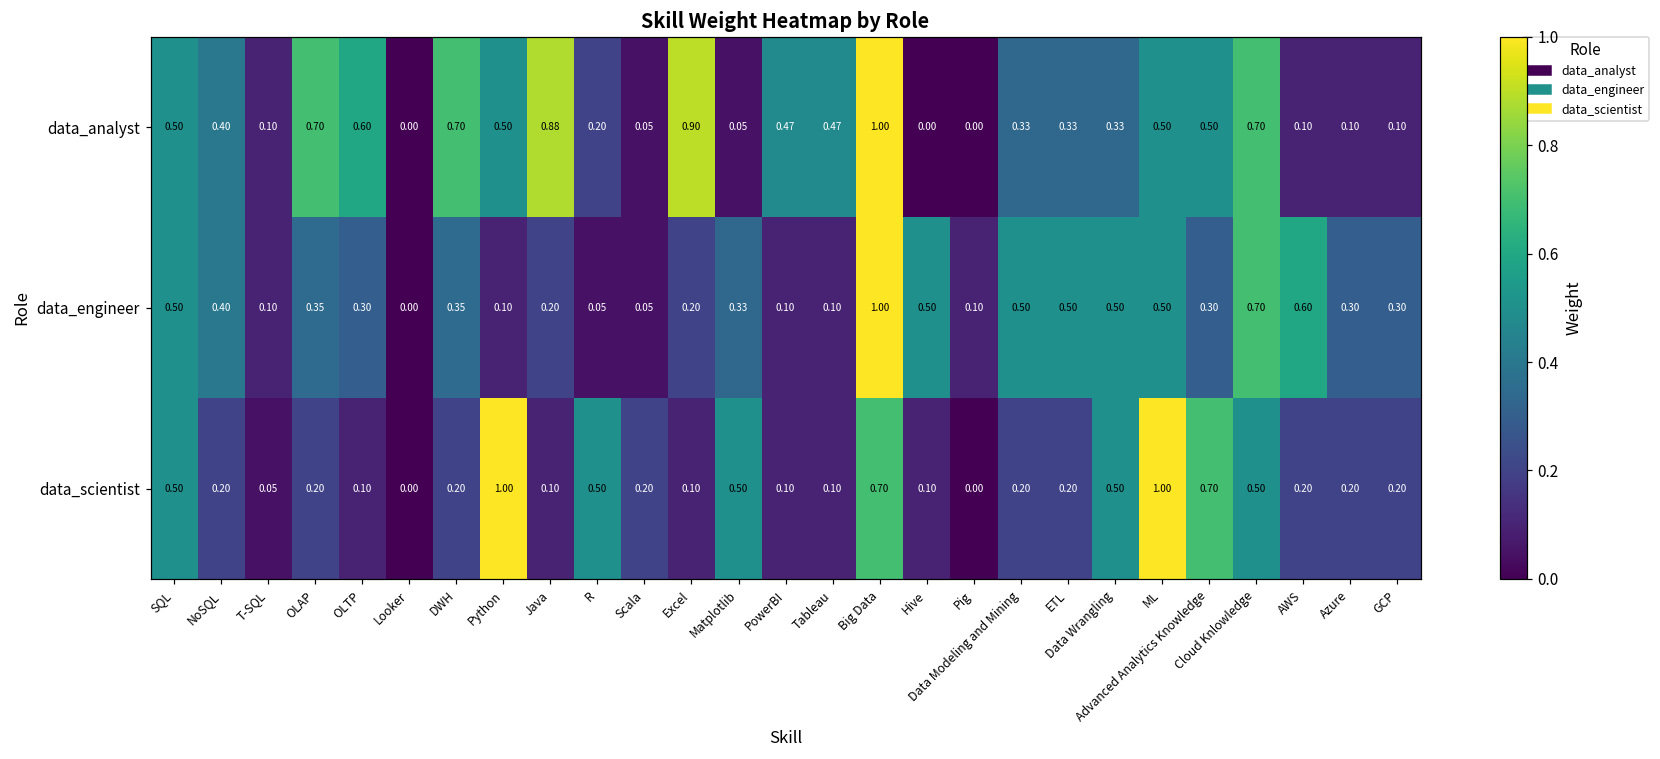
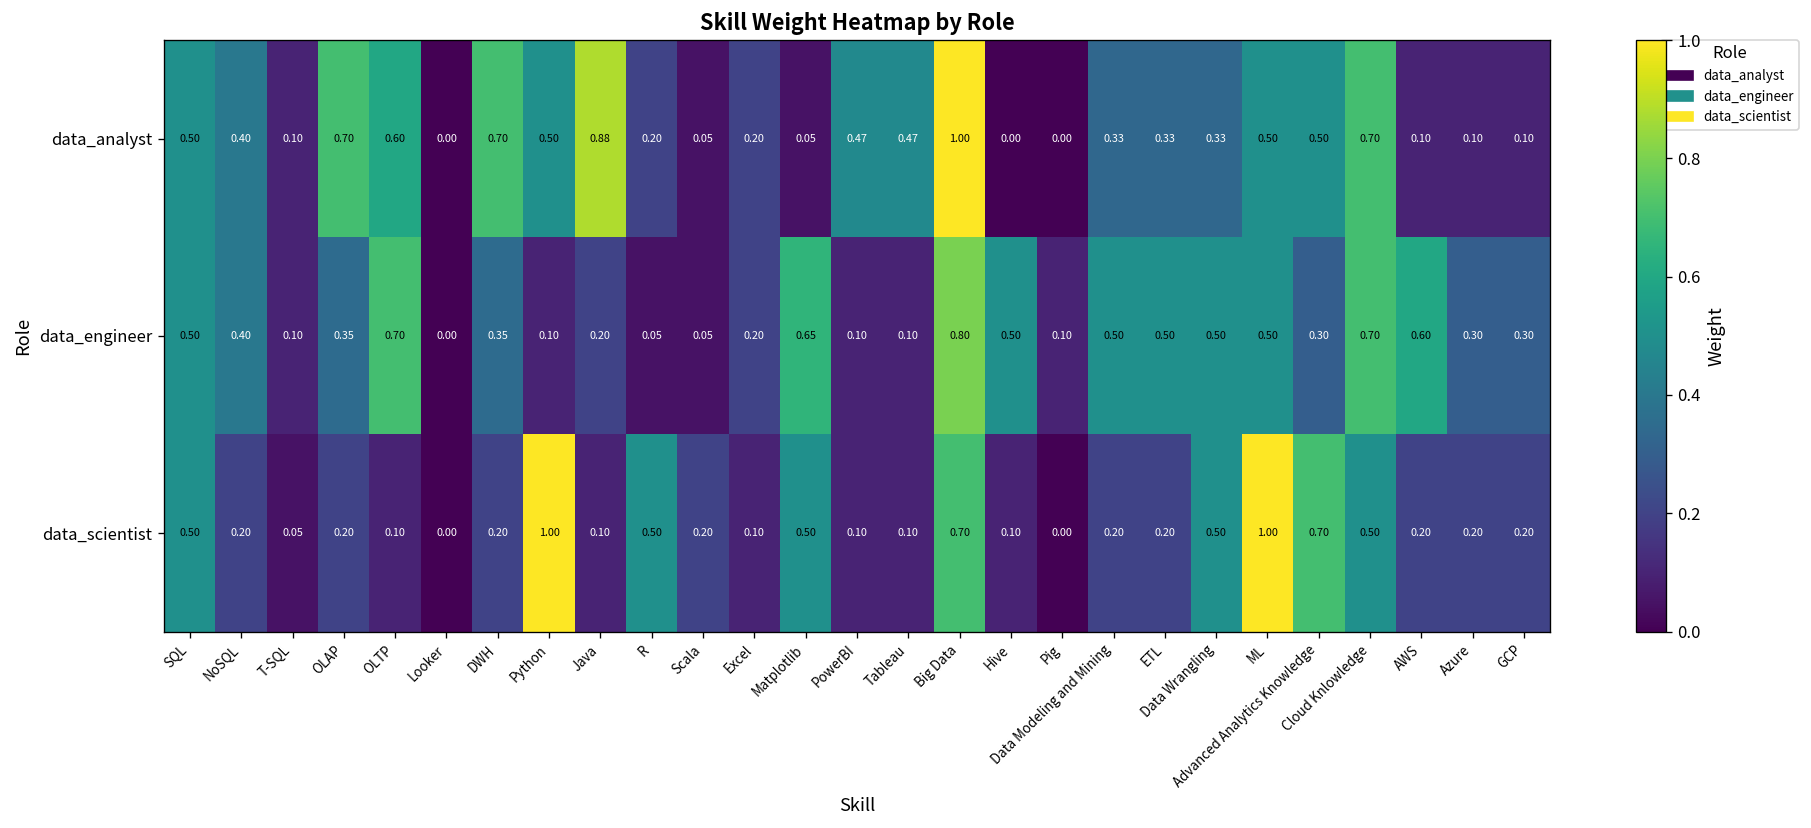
  {
    "data_analyst": {
      "SQL": 0.50,
      "NoSQL": 0.40,
      "T-SQL": 0.10,
      "OLAP": 0.70,
      "OLTP": 0.60,
      "Looker": 0.00,
      "DWH": 0.70,
      "Python": 0.50,
      "Java": 0.88,
      "R": 0.20,
      "Scala": 0.05,
-     "Excel": 0.90,
+     "Excel": 0.20,
      "Matplotlib": 0.05,
      "PowerBI": 0.47,
      "Tableau": 0.47,
      "Big Data": 1.00,
      "Hive": 0.00,
      "Pig": 0.00,
      "Data Modeling and Mining": 0.33,
      "ETL": 0.33,
      "Data Wrangling": 0.33,
      "ML": 0.50,
      "Advanced Analytics Knowledge": 0.50,
      "Cloud Knlowledge": 0.70,
      "AWS": 0.10,
      "Azure": 0.10,
      "GCP": 0.10
    },
    "data_engineer": {
      "SQL": 0.50,
      "NoSQL": 0.40,
      "T-SQL": 0.10,
      "OLAP": 0.35,
-     "OLTP": 0.30,
+     "OLTP": 0.70,
      "Looker": 0.00,
      "DWH": 0.35,
      "Python": 0.10,
      "Java": 0.20,
      "R": 0.05,
      "Scala": 0.05,
      "Excel": 0.20,
-     "Matplotlib": 0.33,
+     "Matplotlib": 0.65,
      "PowerBI": 0.10,
      "Tableau": 0.10,
-     "Big Data": 1.00,
+     "Big Data": 0.80,
      "Hive": 0.50,
      "Pig": 0.10,
      "Data Modeling and Mining": 0.50,
      "ETL": 0.50,
      "Data Wrangling": 0.50,
      "ML": 0.50,
      "Advanced Analytics Knowledge": 0.30,
      "Cloud Knlowledge": 0.70,
      "AWS": 0.60,
      "Azure": 0.30,
      "GCP": 0.30
    },
    "data_scientist": {
      "SQL": 0.50,
      "NoSQL": 0.20,
      "T-SQL": 0.05,
      "OLAP": 0.20,
      "OLTP": 0.10,
      "Looker": 0.00,
      "DWH": 0.20,
      "Python": 1.00,
      "Java": 0.10,
      "R": 0.50,
      "Scala": 0.20,
      "Excel": 0.10,
      "Matplotlib": 0.50,
      "PowerBI": 0.10,
      "Tableau": 0.10,
      "Big Data": 0.70,
      "Hive": 0.10,
      "Pig": 0.00,
      "Data Modeling and Mining": 0.20,
      "ETL": 0.20,
      "Data Wrangling": 0.50,
      "ML": 1.00,
      "Advanced Analytics Knowledge": 0.70,
      "Cloud Knlowledge": 0.50,
      "AWS": 0.20,
      "Azure": 0.20,
      "GCP": 0.20
    }
  }
